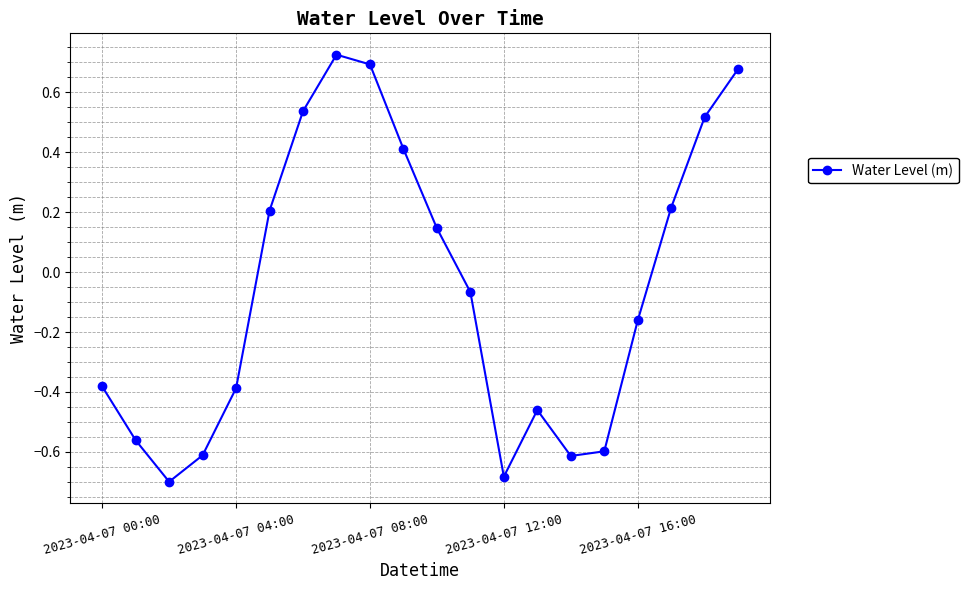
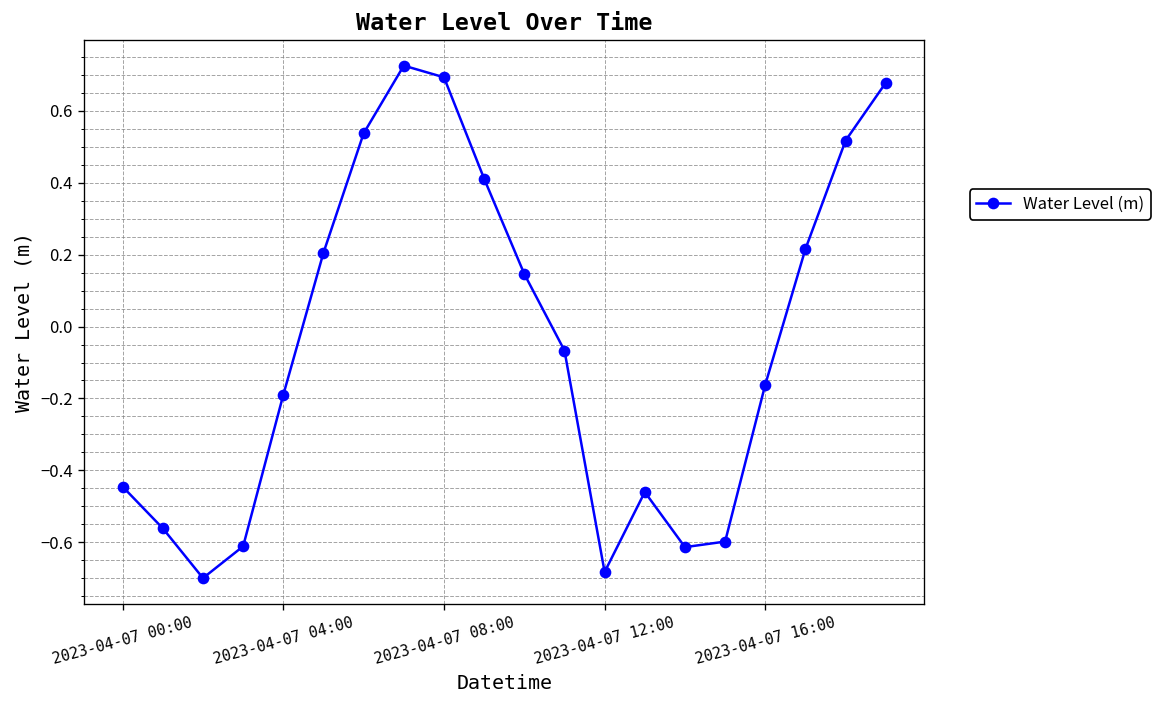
  {
-   "2023-04-07 00:00": -0.38,
-   "2023-04-07 04:00": -0.39,
+   "2023-04-07 00:00": -0.45,
+   "2023-04-07 04:00": -0.19,
    "2023-04-07 08:00": 0.69,
    "2023-04-07 12:00": -0.68,
    "2023-04-07 16:00": -0.16
  }
